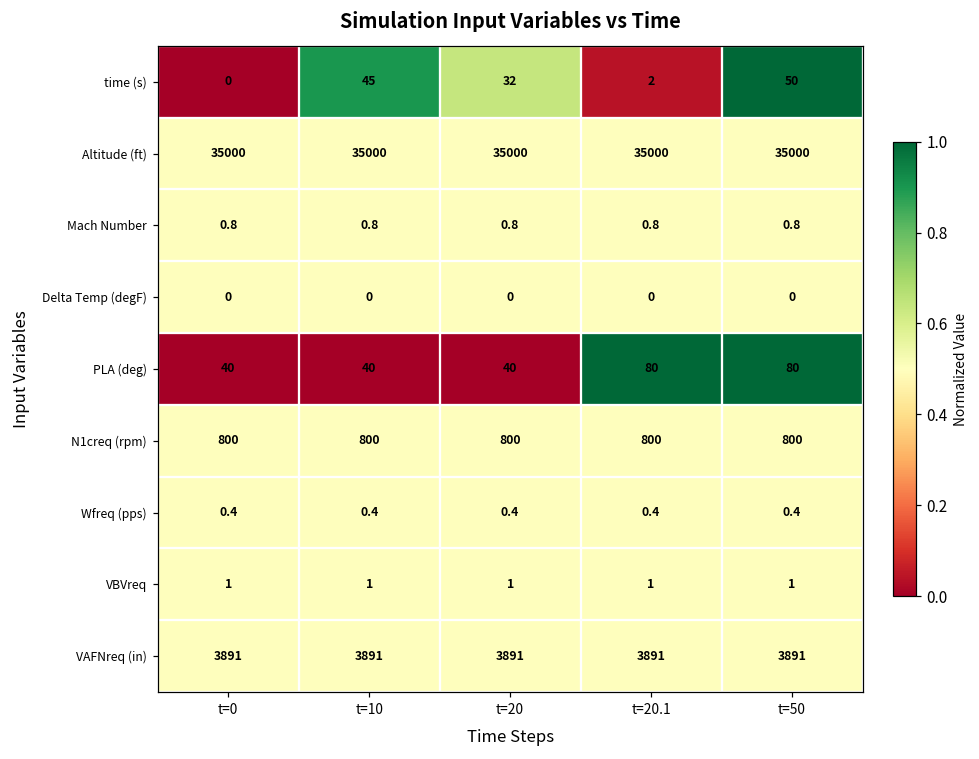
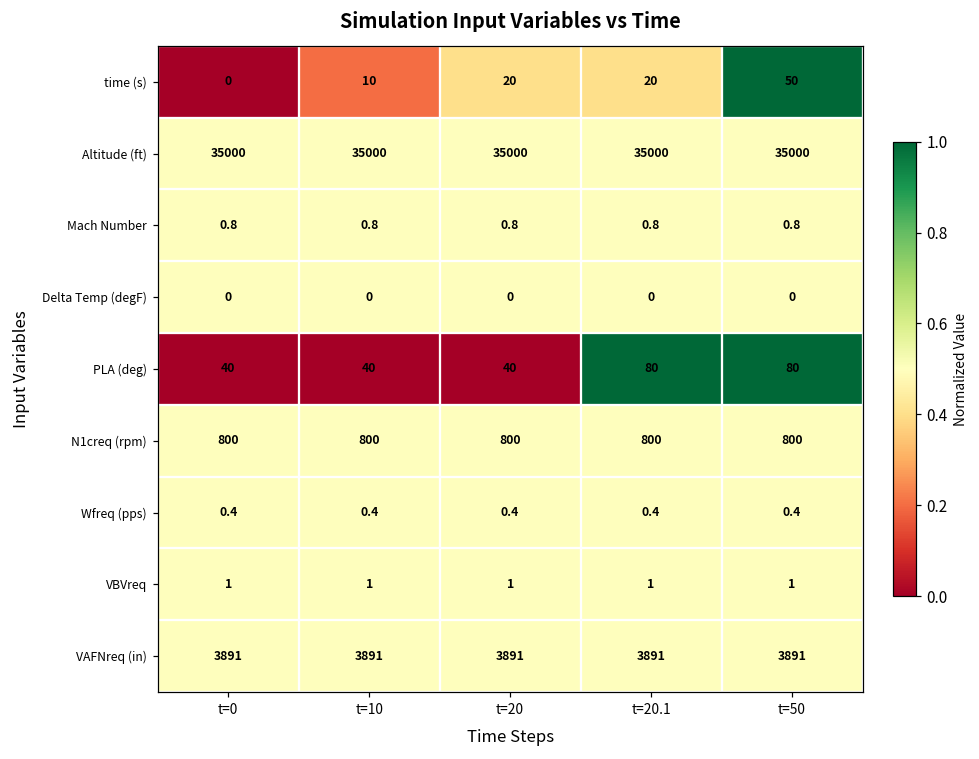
  {
    "time (s)": {
      "t=0": 0,
-     "t=10": 45,
-     "t=20": 32,
-     "t=20.1": 2,
+     "t=10": 10,
+     "t=20": 20,
+     "t=20.1": 20,
      "t=50": 50
    },
    "Altitude (ft)": {
      "t=0": 35000,
      "t=10": 35000,
      "t=20": 35000,
      "t=20.1": 35000,
      "t=50": 35000
    },
    "Mach Number": {
      "t=0": 0.8,
      "t=10": 0.8,
      "t=20": 0.8,
      "t=20.1": 0.8,
      "t=50": 0.8
    },
    "Delta Temp (degF)": {
      "t=0": 0,
      "t=10": 0,
      "t=20": 0,
      "t=20.1": 0,
      "t=50": 0
    },
    "PLA (deg)": {
      "t=0": 40,
      "t=10": 40,
      "t=20": 40,
      "t=20.1": 80,
      "t=50": 80
    },
    "N1creq (rpm)": {
      "t=0": 800,
      "t=10": 800,
      "t=20": 800,
      "t=20.1": 800,
      "t=50": 800
    },
    "Wfreq (pps)": {
      "t=0": 0.4,
      "t=10": 0.4,
      "t=20": 0.4,
      "t=20.1": 0.4,
      "t=50": 0.4
    },
    "VBVreq": {
      "t=0": 1,
      "t=10": 1,
      "t=20": 1,
      "t=20.1": 1,
      "t=50": 1
    },
    "VAFNreq (in)": {
      "t=0": 3891,
      "t=10": 3891,
      "t=20": 3891,
      "t=20.1": 3891,
      "t=50": 3891
    }
  }
